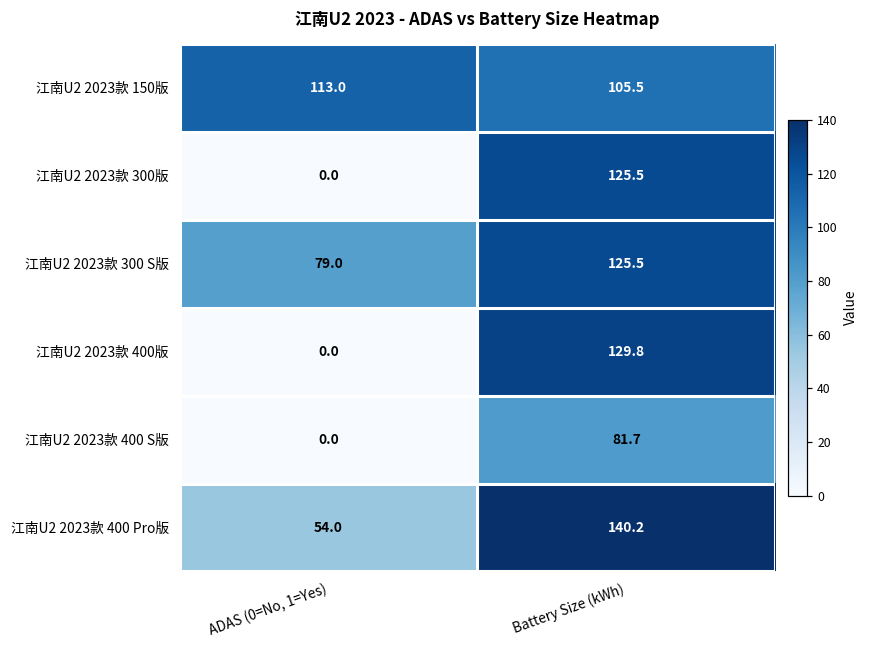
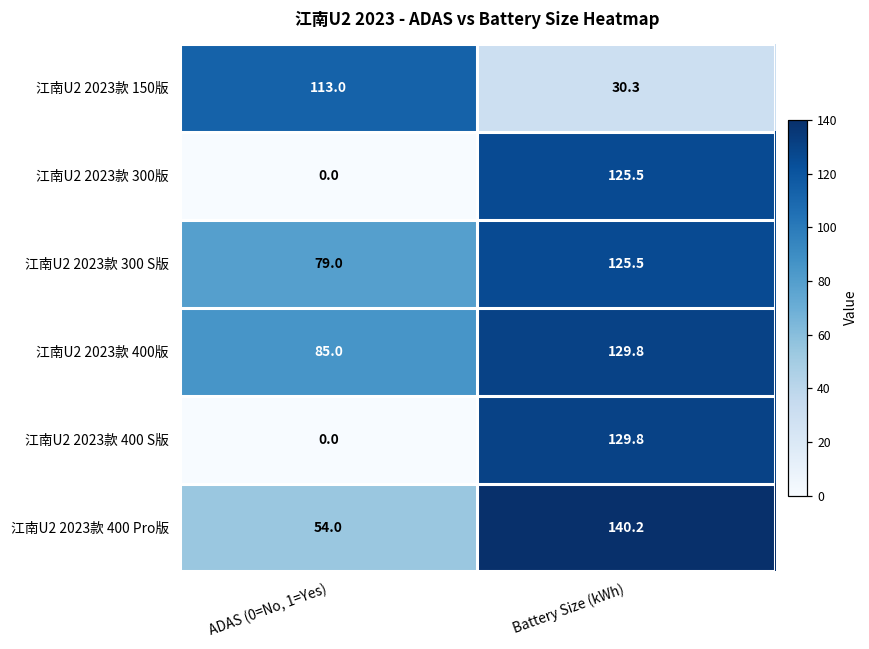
  {
    "江南U2 2023款 150版": {
      "ADAS (0=No, 1=Yes)": 113.0,
-     "Battery Size (kWh)": 105.5
+     "Battery Size (kWh)": 30.3
    },
    "江南U2 2023款 300版": {
      "ADAS (0=No, 1=Yes)": 0.0,
      "Battery Size (kWh)": 125.5
    },
    "江南U2 2023款 300 S版": {
      "ADAS (0=No, 1=Yes)": 79.0,
      "Battery Size (kWh)": 125.5
    },
    "江南U2 2023款 400版": {
-     "ADAS (0=No, 1=Yes)": 0.0,
+     "ADAS (0=No, 1=Yes)": 85.0,
      "Battery Size (kWh)": 129.8
    },
    "江南U2 2023款 400 S版": {
      "ADAS (0=No, 1=Yes)": 0.0,
-     "Battery Size (kWh)": 81.7
+     "Battery Size (kWh)": 129.8
    },
    "江南U2 2023款 400 Pro版": {
      "ADAS (0=No, 1=Yes)": 54.0,
      "Battery Size (kWh)": 140.2
    }
  }
